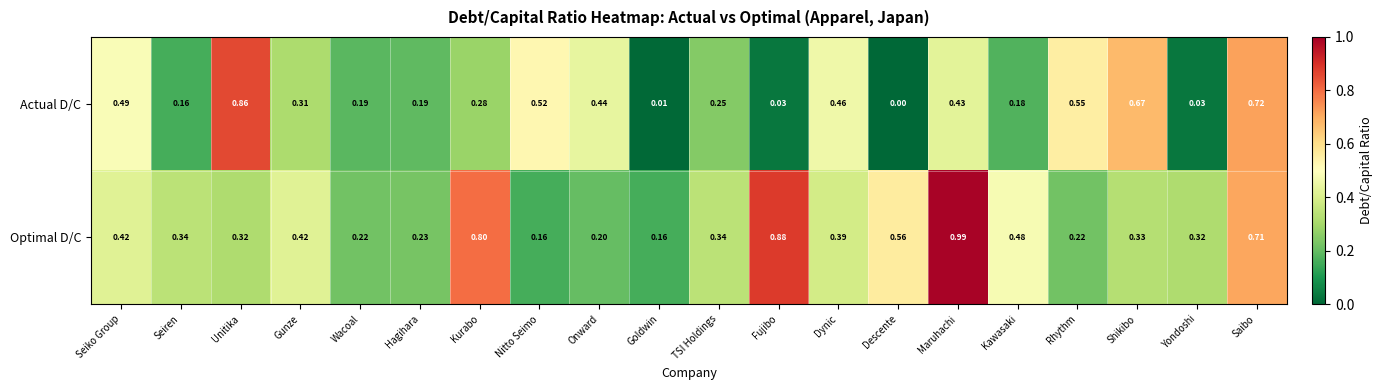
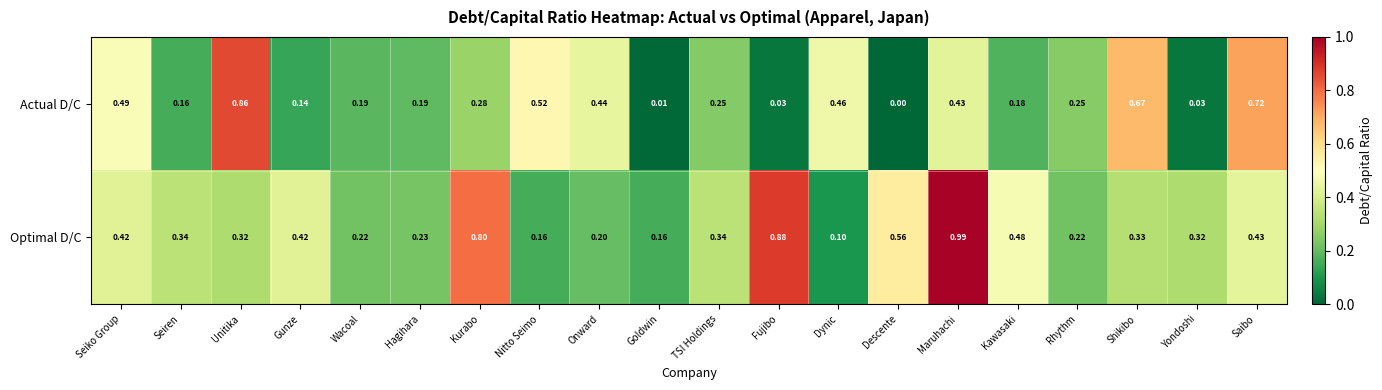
  {
    "Actual D/C": {
      "Seiko Group": 0.49,
      "Seiren": 0.16,
      "Unitika": 0.86,
-     "Gunze": 0.31,
+     "Gunze": 0.14,
      "Wacoal": 0.19,
      "Hagihara": 0.19,
      "Kurabo": 0.28,
      "Nitto Seimo": 0.52,
      "Onward": 0.44,
      "Goldwin": 0.01,
      "TSI Holdings": 0.25,
      "Fujibo": 0.03,
      "Dynic": 0.46,
      "Descente": 0.00,
      "Maruhachi": 0.43,
      "Kawasaki": 0.18,
-     "Rhythm": 0.55,
+     "Rhythm": 0.25,
      "Shikibo": 0.67,
      "Yondoshi": 0.03,
      "Saibo": 0.72
    },
    "Optimal D/C": {
      "Seiko Group": 0.42,
      "Seiren": 0.34,
      "Unitika": 0.32,
      "Gunze": 0.42,
      "Wacoal": 0.22,
      "Hagihara": 0.23,
      "Kurabo": 0.80,
      "Nitto Seimo": 0.16,
      "Onward": 0.20,
      "Goldwin": 0.16,
      "TSI Holdings": 0.34,
      "Fujibo": 0.88,
-     "Dynic": 0.39,
+     "Dynic": 0.10,
      "Descente": 0.56,
      "Maruhachi": 0.99,
      "Kawasaki": 0.48,
      "Rhythm": 0.22,
      "Shikibo": 0.33,
      "Yondoshi": 0.32,
-     "Saibo": 0.71
+     "Saibo": 0.43
    }
  }
